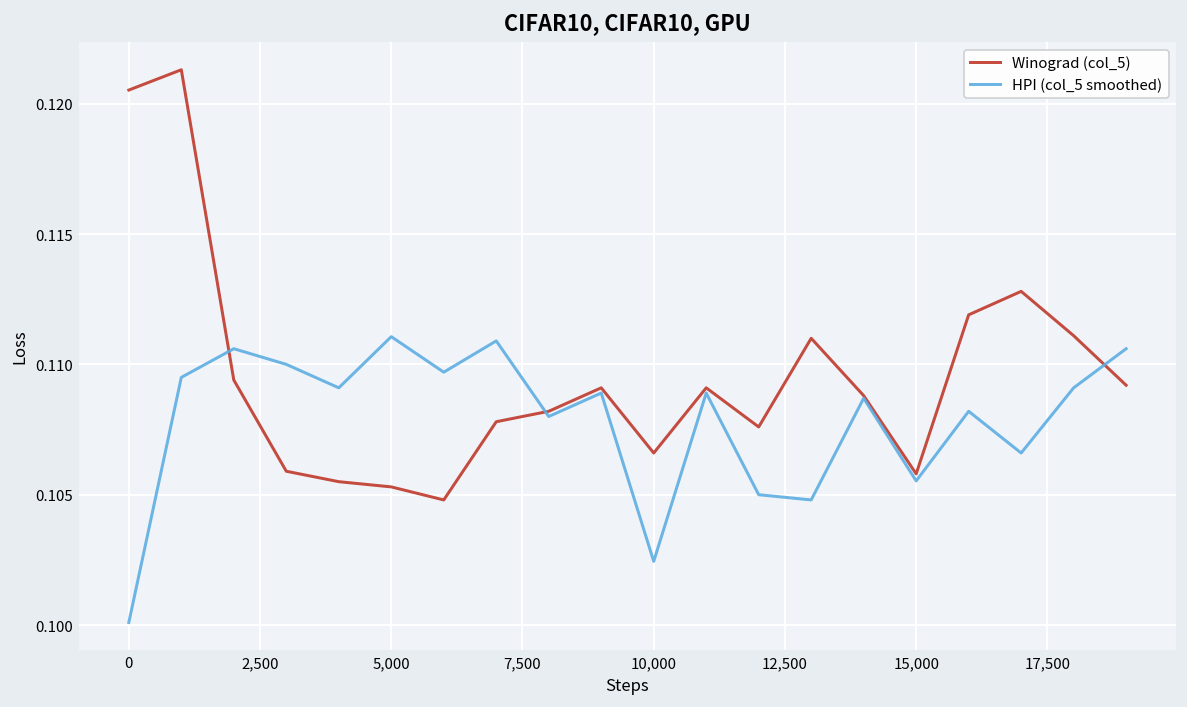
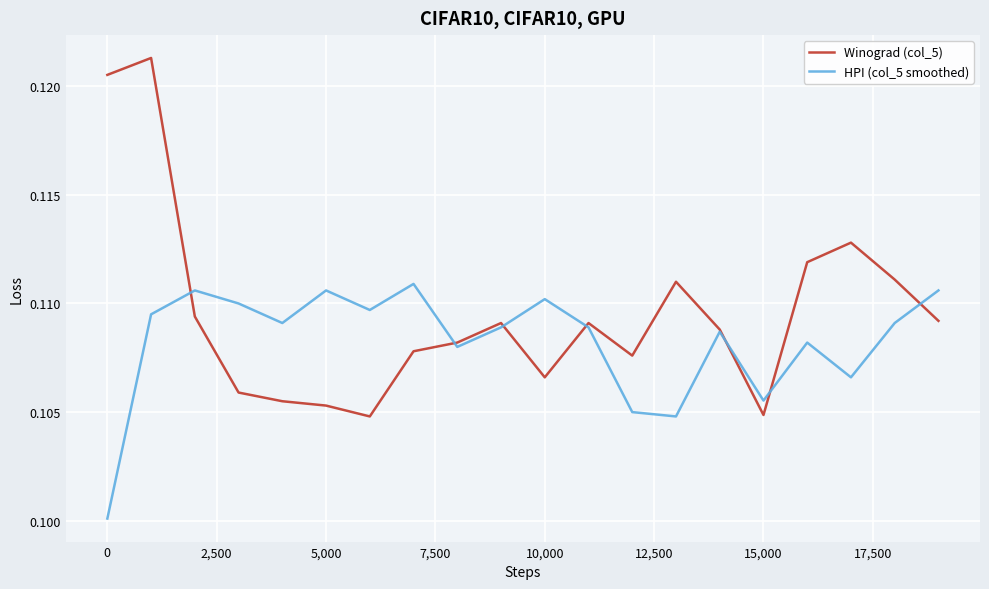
  {
    "Winograd (col_5)": {
      "0": 0.1205,
      "5,000": 0.1053,
      "10,000": 0.1066,
-     "15,000": 0.1058
+     "15,000": 0.1049
    },
    "HPI (col_5 smoothed)": {
      "0": 0.1001,
-     "5,000": 0.1111,
-     "10,000": 0.1024,
+     "5,000": 0.1106,
+     "10,000": 0.1102,
      "15,000": 0.1055
    }
  }
